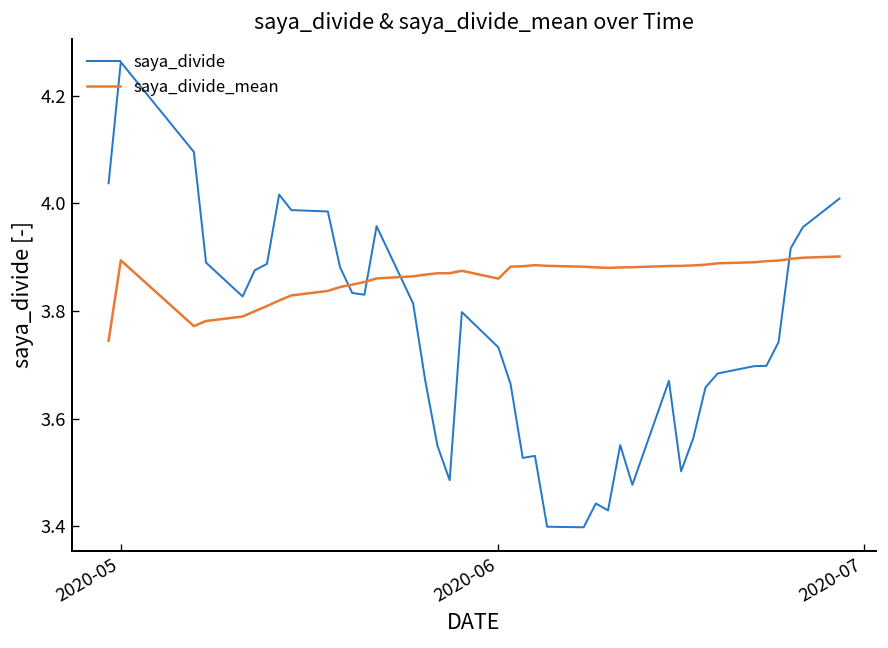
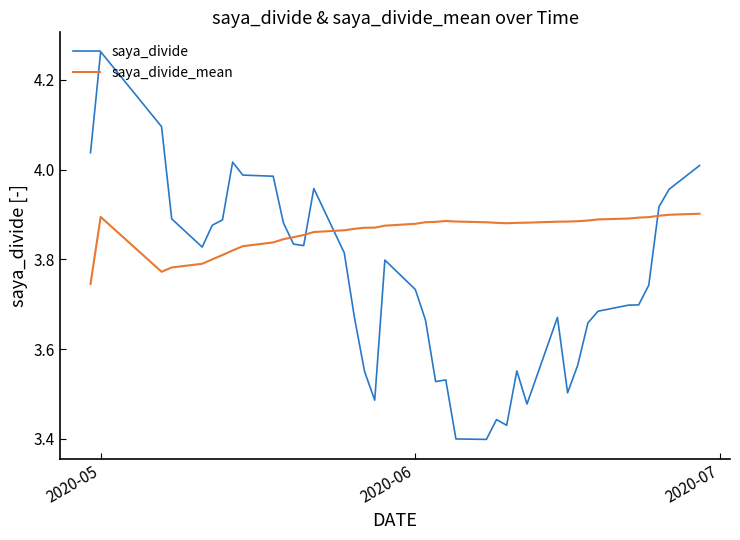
  {
    "saya_divide": {
      "2020-05": 4.26,
      "2020-06": 3.73
    },
    "saya_divide_mean": {
      "2020-05": 3.89,
-     "2020-06": 3.86
+     "2020-06": 3.88
    }
  }
